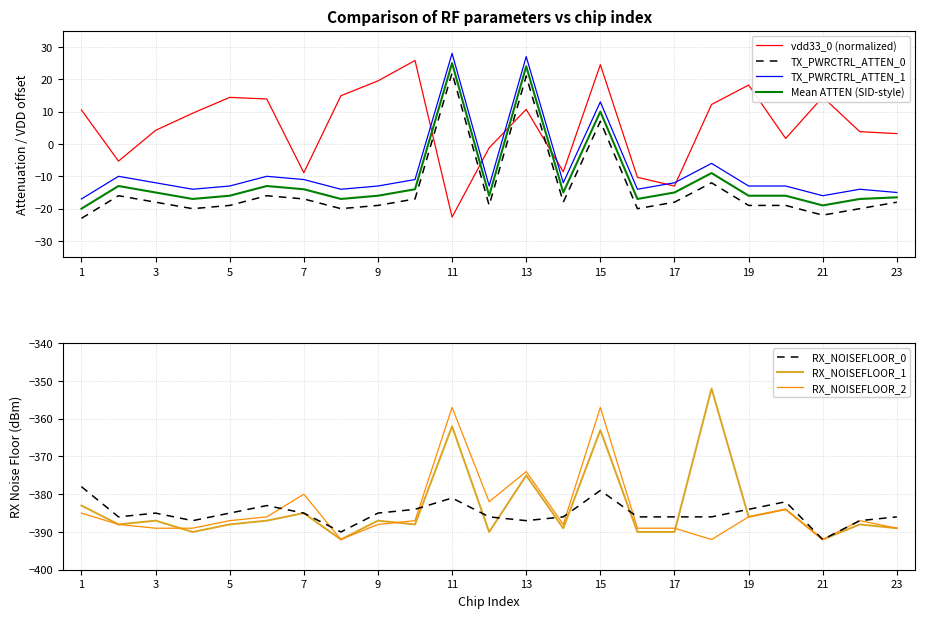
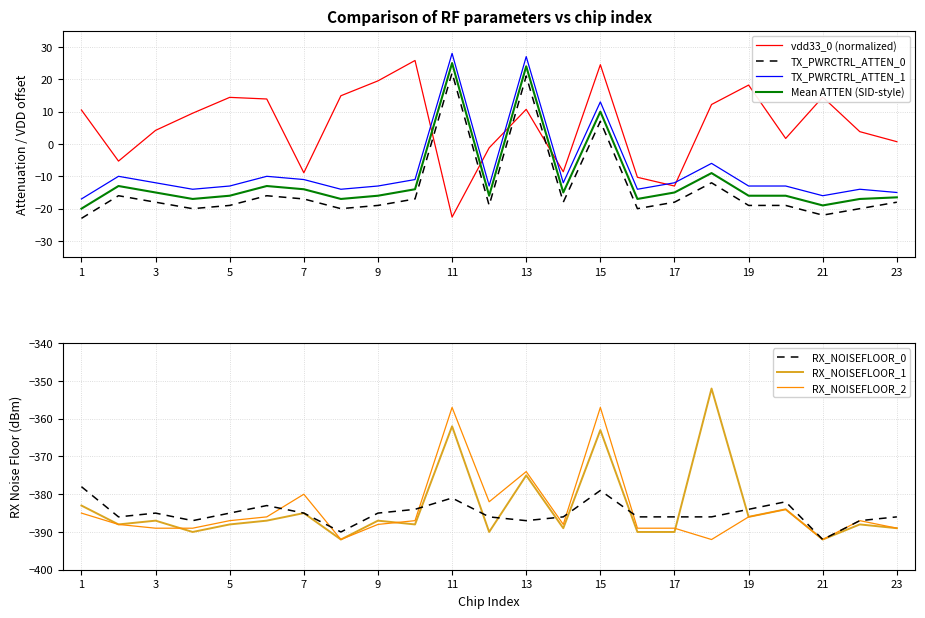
  {
    "Comparison of RF parameters vs chip index": {
      "vdd33_0 (normalized)": {
-       "23": 3
+       "23": 1
      },
      "TX_PWRCTRL_ATTEN_0": {
        "23": -18
      },
      "TX_PWRCTRL_ATTEN_1": {
        "23": -15
      },
      "Mean ATTEN (SID-style)": {
        "23": -17
      }
    }
  }
